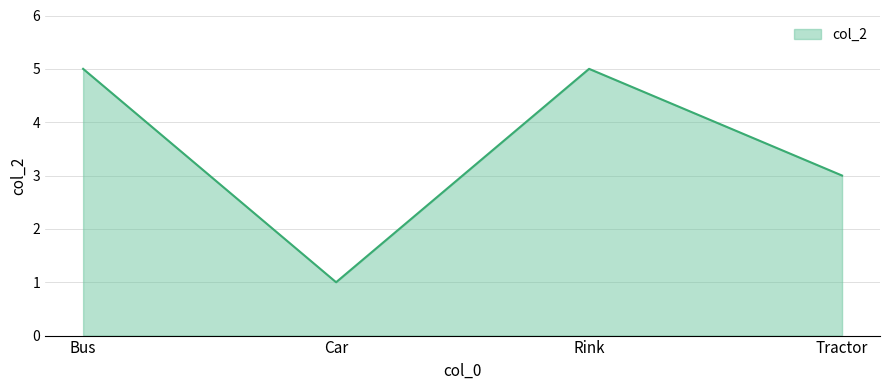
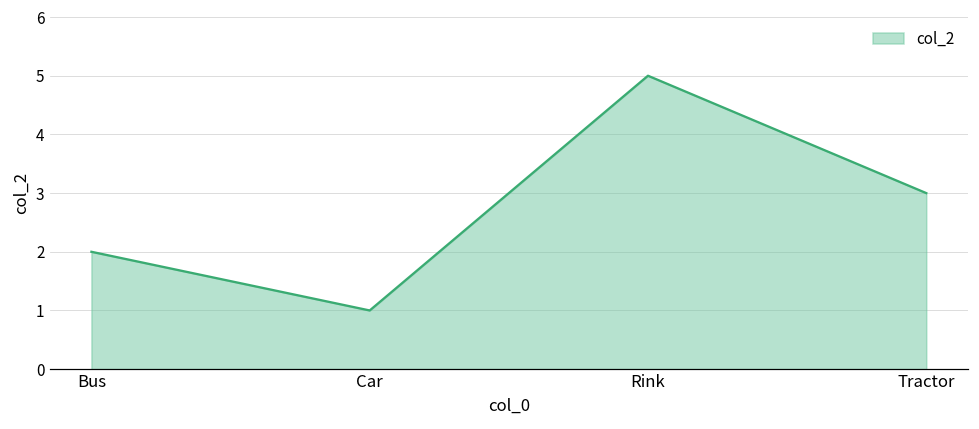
  {
-   "Bus": 5,
+   "Bus": 2,
    "Car": 1,
    "Rink": 5,
    "Tractor": 3
  }
